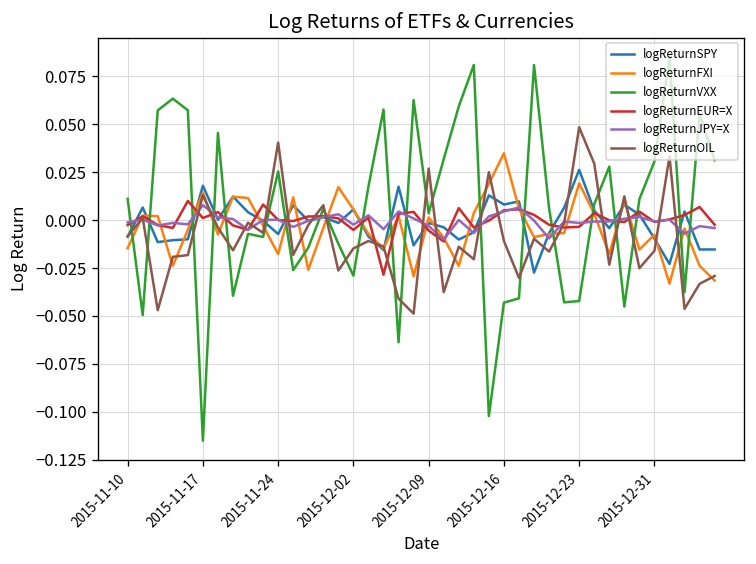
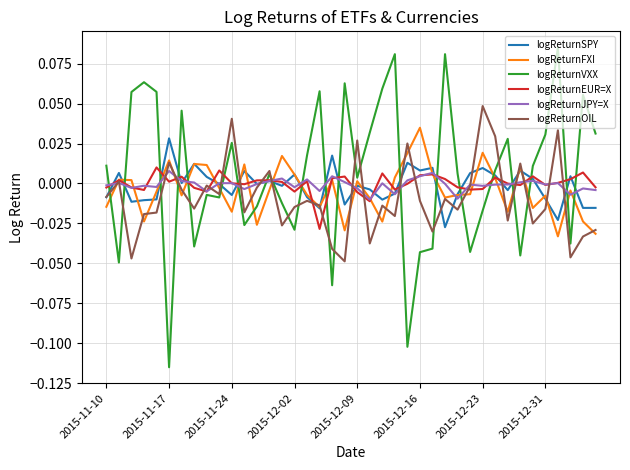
  {
    "logReturnSPY": {
-     "2015-11-17": 0.018,
+     "2015-11-17": 0.028,
      "2015-11-24": -0.007,
      "2015-12-16": 0.008,
-     "2015-12-23": 0.026,
+     "2015-12-23": 0.010,
      "2015-12-31": -0.010
    },
    "logReturnFXI": {
      "2015-11-10": -0.015,
      "2015-11-24": -0.018,
      "2015-12-09": 0.001,
      "2015-12-16": 0.035,
      "2015-12-23": 0.019,
      "2015-12-31": -0.008
    },
    "logReturnVXX": {
      "2015-11-10": 0.011,
      "2015-11-17": -0.115,
      "2015-11-24": 0.025,
      "2015-12-02": -0.029,
      "2015-12-09": 0.004,
      "2015-12-16": -0.043,
-     "2015-12-23": -0.042,
+     "2015-12-23": -0.017,
      "2015-12-31": 0.031
    },
    "logReturnEUR=X": {
      "2015-11-17": 0.001,
      "2015-12-02": -0.005,
      "2015-12-09": -0.005,
      "2015-12-23": -0.003
    },
    "logReturnJPY=X": {
      "2015-11-17": 0.008,
      "2015-12-02": -0.002,
      "2015-12-23": -0.001
    },
    "logReturnOIL": {
      "2015-11-24": 0.041,
      "2015-12-02": -0.015,
      "2015-12-09": 0.027,
      "2015-12-16": -0.011,
      "2015-12-23": 0.048,
      "2015-12-31": -0.016
    }
  }
